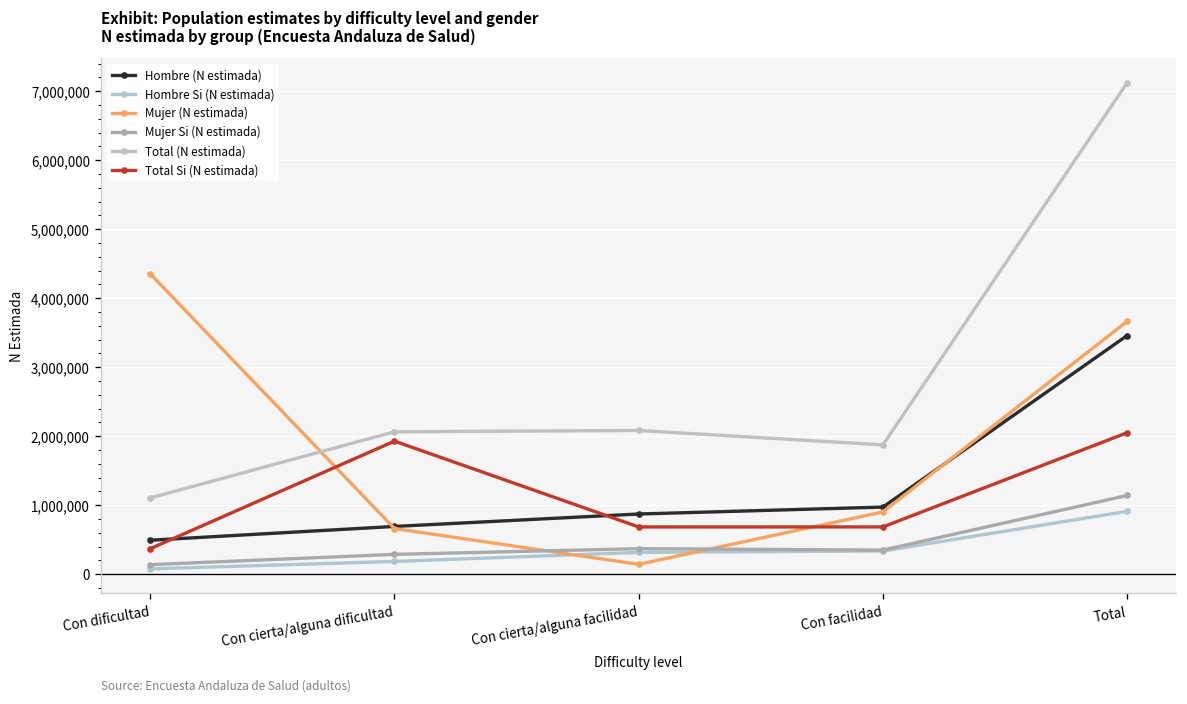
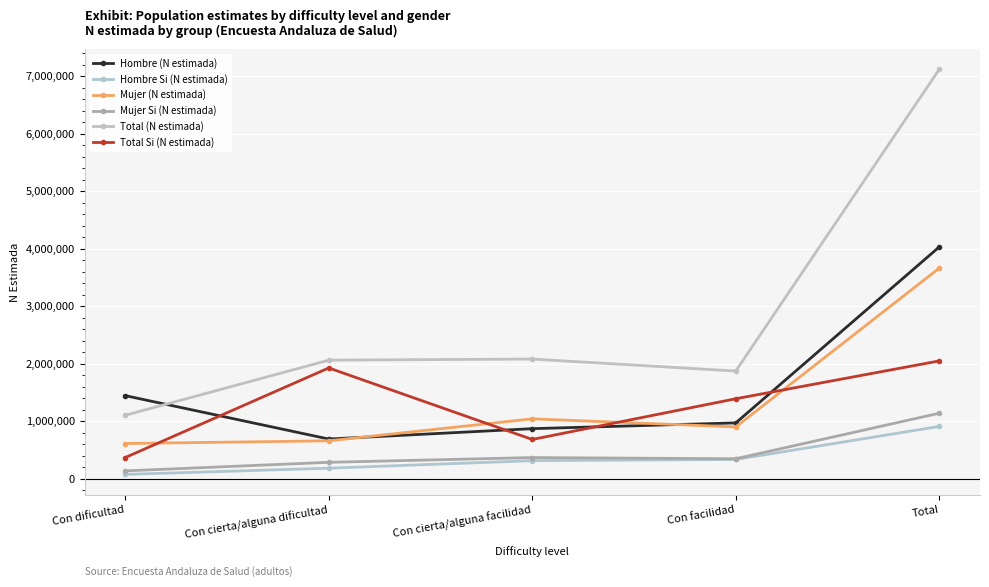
  {
    "Hombre (N estimada)": {
-     "Con dificultad": "500,000",
+     "Con dificultad": "1,400,000",
      "Con cierta/alguna facilidad": "900,000",
      "Con facilidad": "1,000,000",
-     "Total": "3,500,000"
+     "Total": "4,000,000"
    },
    "Mujer (N estimada)": {
-     "Con dificultad": "4,400,000",
-     "Con cierta/alguna facilidad": "100,000",
+     "Con dificultad": "600,000",
+     "Con cierta/alguna facilidad": "1,000,000",
      "Con facilidad": "900,000",
      "Total": "3,700,000"
    },
    "Total Si (N estimada)": {
      "Con dificultad": "400,000",
      "Con cierta/alguna dificultad": "1,900,000",
      "Con cierta/alguna facilidad": "700,000",
-     "Con facilidad": "700,000",
+     "Con facilidad": "1,400,000",
      "Total": "2,100,000"
    }
  }
